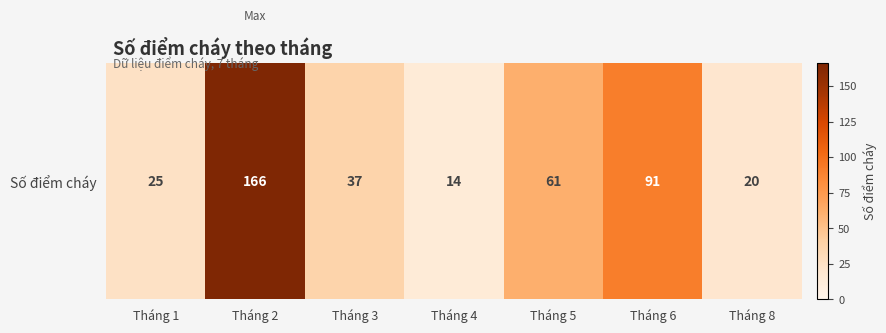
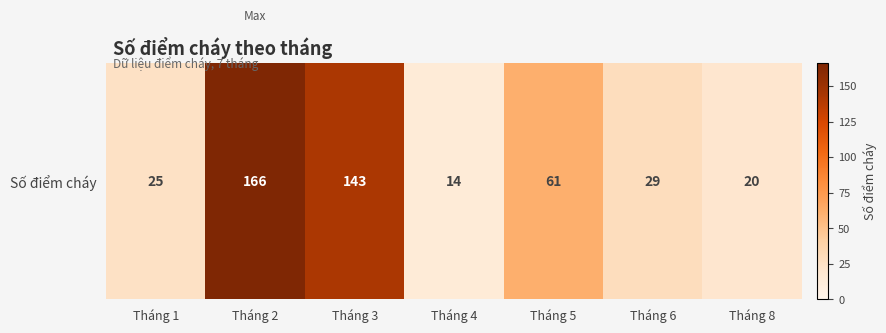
  {
    "Số điểm cháy": {
      "Tháng 1": 25,
      "Tháng 2": 166,
-     "Tháng 3": 37,
+     "Tháng 3": 143,
      "Tháng 4": 14,
      "Tháng 5": 61,
-     "Tháng 6": 91,
+     "Tháng 6": 29,
      "Tháng 8": 20
    }
  }
